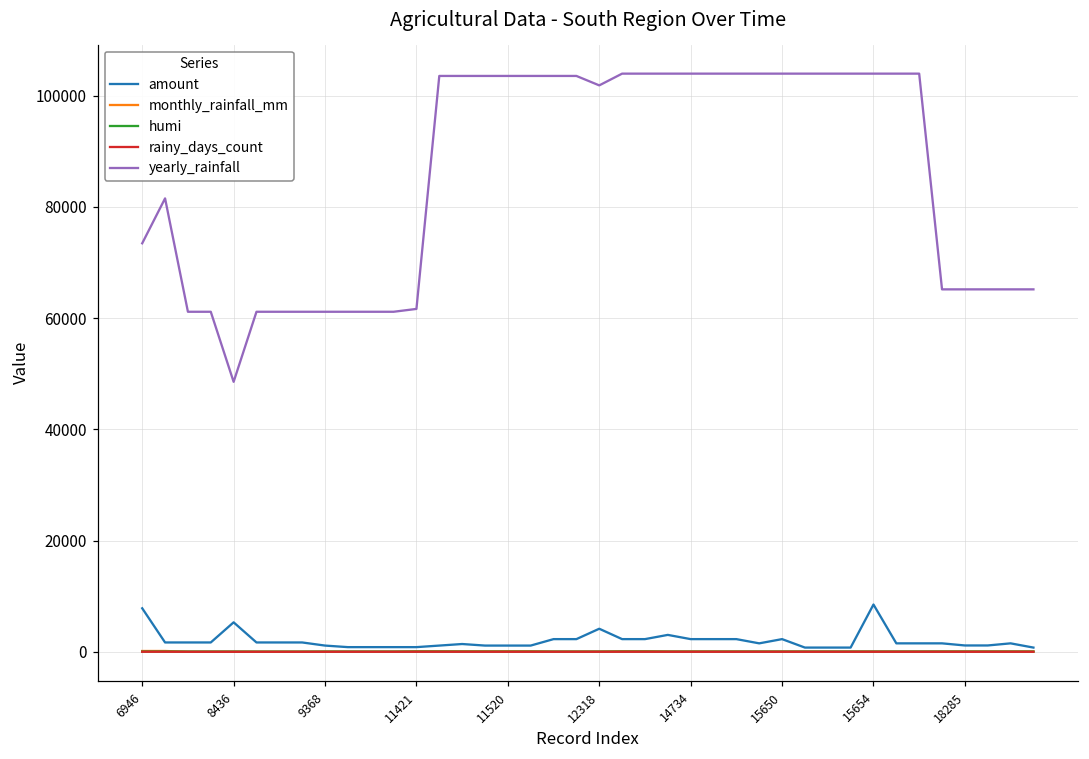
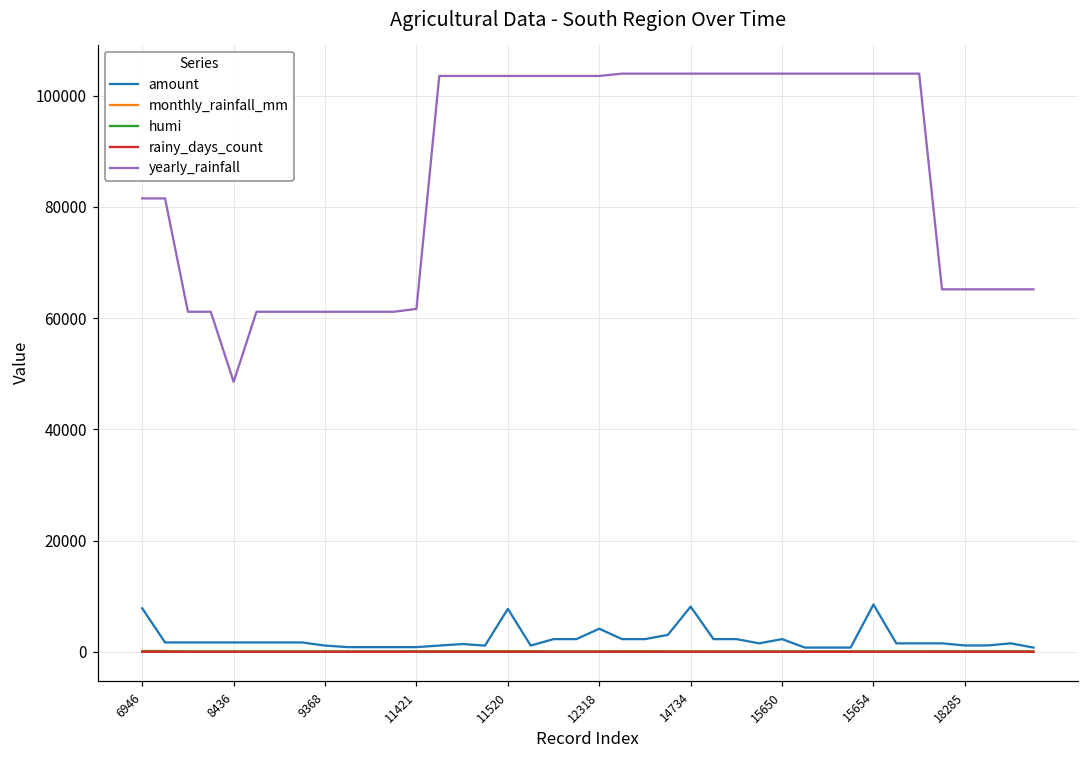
  {
    "amount": {
      "6946": 8000,
-     "8436": 5000,
+     "8436": 2000,
      "9368": 1000,
      "11421": 1000,
-     "11520": 1000,
+     "11520": 8000,
      "12318": 4000,
-     "14734": 2000,
+     "14734": 8000,
      "15650": 2000,
      "15654": 9000,
      "18285": 1000
    },
    "rainy_days_count": {
      "6946": 0,
      "8436": 0,
      "9368": 0,
      "11421": 0,
      "11520": 0,
      "12318": 0,
      "14734": 0,
      "15650": 0,
      "15654": 0,
      "18285": 0
    },
    "yearly_rainfall": {
-     "6946": 73000,
+     "6946": 82000,
      "8436": 49000,
      "9368": 61000,
      "11421": 62000,
      "11520": 104000,
-     "12318": 102000,
+     "12318": 104000,
      "14734": 104000,
      "15650": 104000,
      "15654": 104000,
      "18285": 65000
    }
  }
